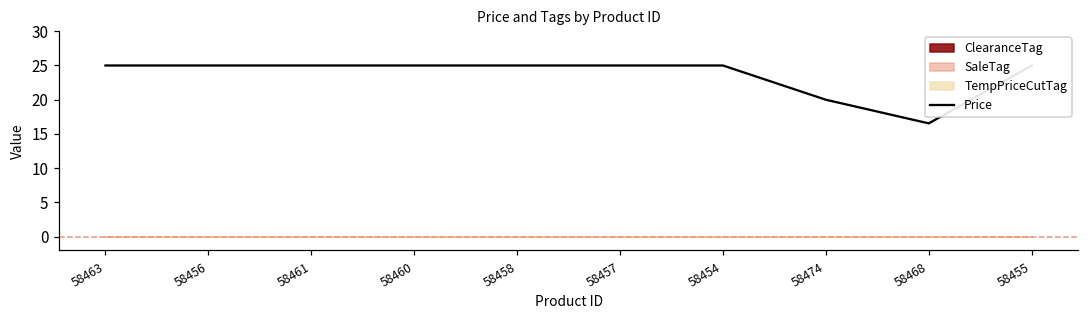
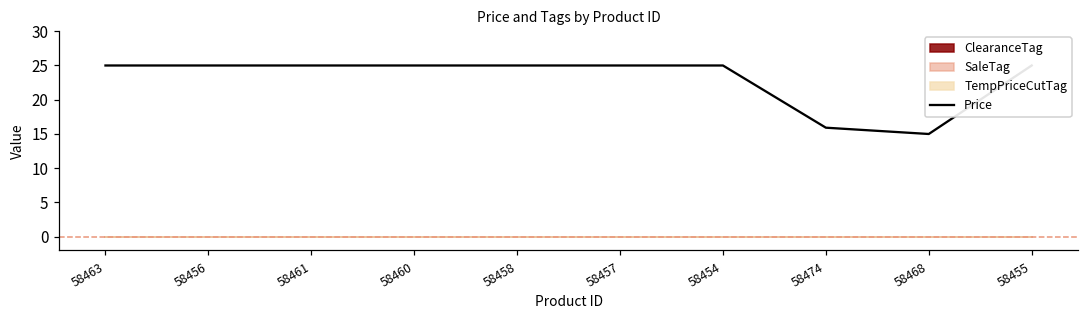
  {
    "Price": {
      "58463": 25,
      "58456": 25,
      "58461": 25,
      "58460": 25,
      "58458": 25,
      "58457": 25,
      "58454": 25,
-     "58474": 20,
-     "58468": 17
+     "58474": 16,
+     "58468": 15
    },
    "TempPriceCutTag": {
      "58463": 0,
      "58456": 0,
      "58461": 0,
      "58460": 0,
      "58458": 0,
      "58457": 0,
      "58454": 0,
      "58474": 0,
      "58468": 0,
      "58455": 0
    }
  }
